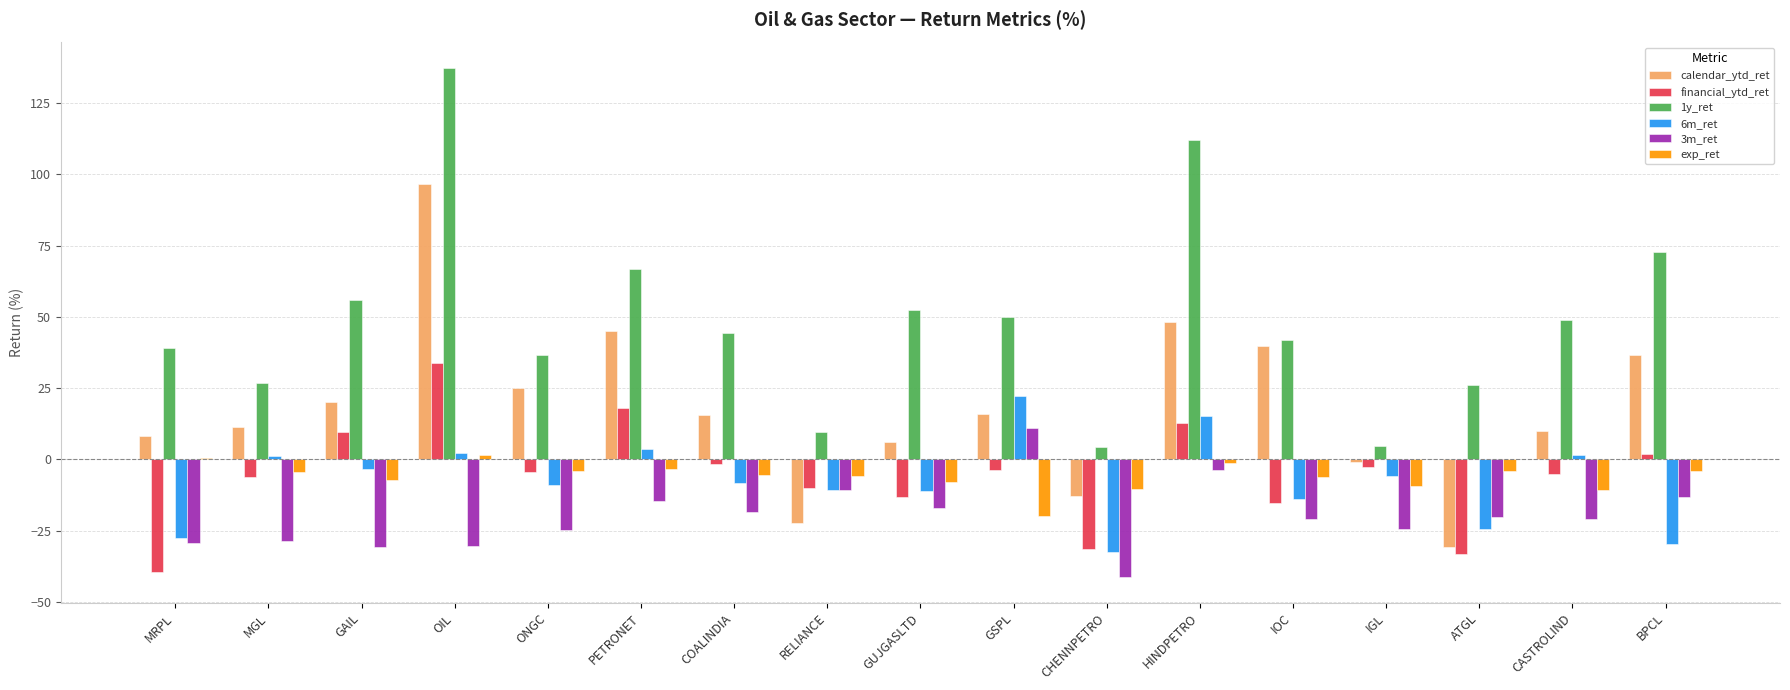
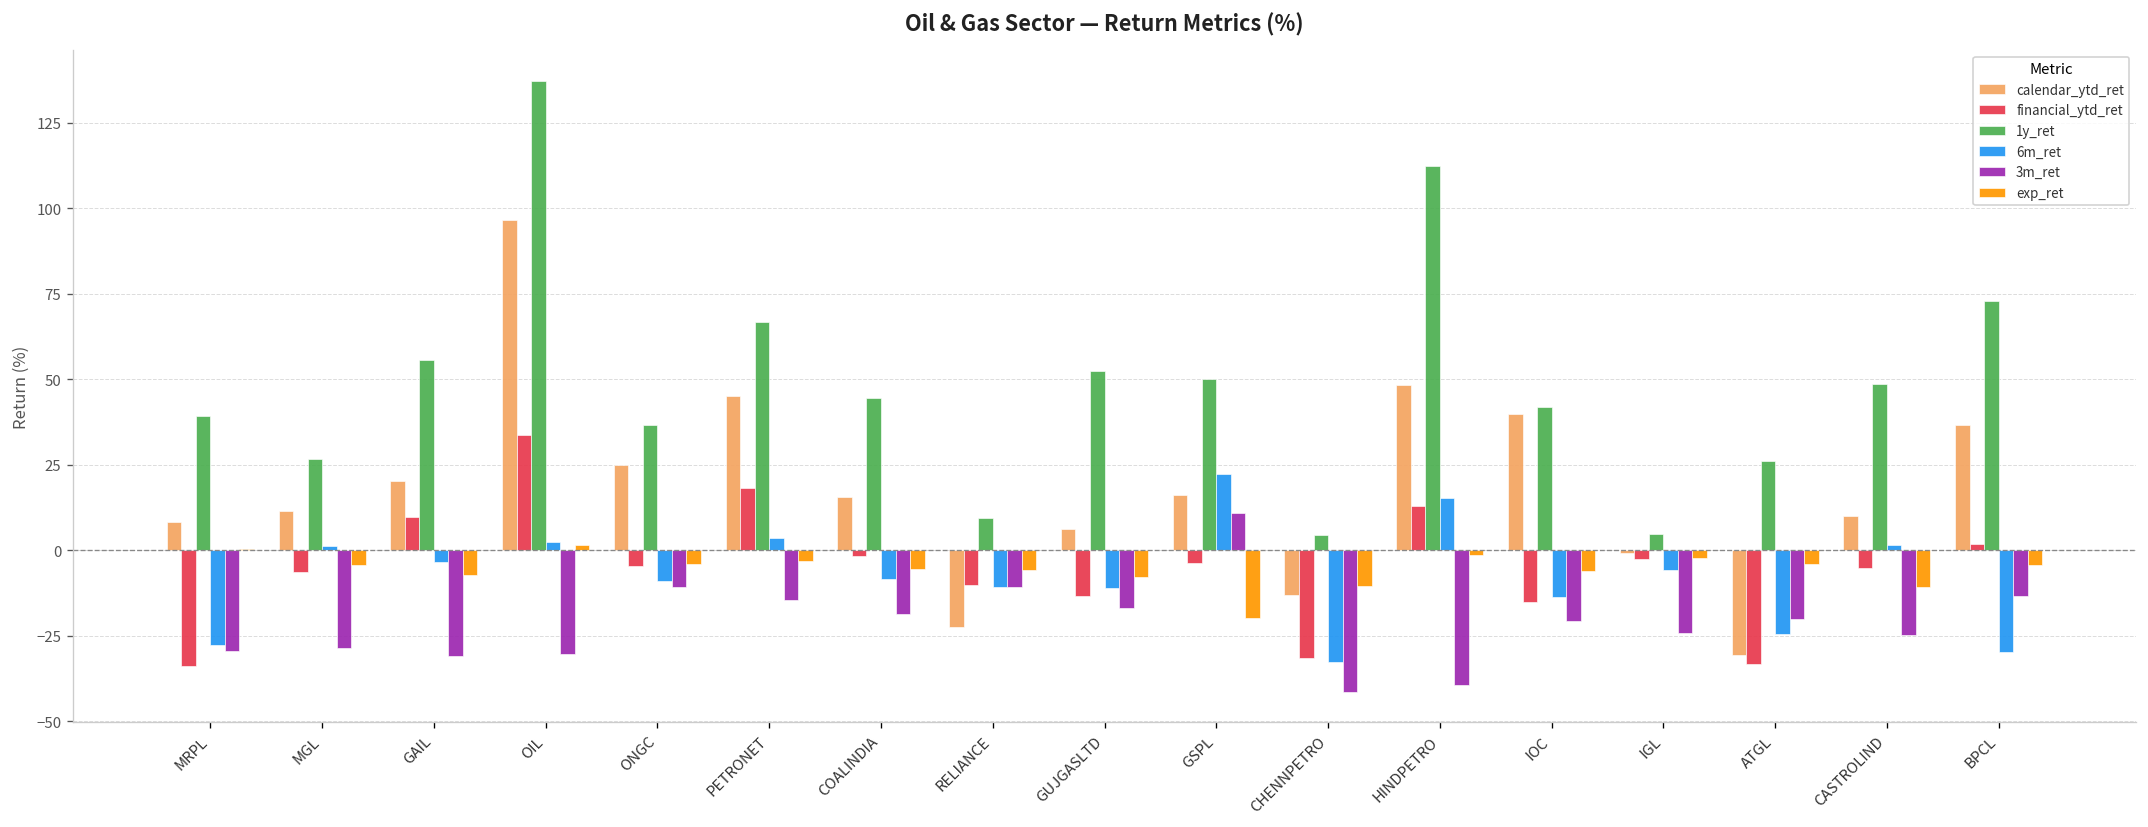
  {
    "calendar_ytd_ret": {
      "MRPL": 8,
      "MGL": 11,
      "GAIL": 20,
      "OIL": 97,
      "ONGC": 25,
      "PETRONET": 45,
      "COALINDIA": 15,
      "RELIANCE": -22,
      "GUJGASLTD": 6,
      "GSPL": 16,
      "CHENNPETRO": -13,
      "HINDPETRO": 48,
      "IOC": 40,
      "ATGL": -31,
      "CASTROLIND": 10,
      "BPCL": 37
    },
    "financial_ytd_ret": {
-     "MRPL": -39,
+     "MRPL": -34,
      "MGL": -6,
      "GAIL": 10,
      "OIL": 34,
      "ONGC": -4,
      "PETRONET": 18,
      "COALINDIA": -2,
      "RELIANCE": -10,
      "GUJGASLTD": -13,
      "GSPL": -4,
      "CHENNPETRO": -32,
      "HINDPETRO": 13,
      "IOC": -15,
      "IGL": -3,
      "ATGL": -33,
      "CASTROLIND": -5,
      "BPCL": 2
    },
    "1y_ret": {
      "MRPL": 39,
      "MGL": 27,
      "GAIL": 56,
      "OIL": 137,
      "ONGC": 37,
      "PETRONET": 67,
      "COALINDIA": 44,
      "RELIANCE": 9,
      "GUJGASLTD": 52,
      "GSPL": 50,
      "CHENNPETRO": 4,
      "HINDPETRO": 112,
      "IOC": 42,
      "IGL": 5,
      "ATGL": 26,
      "CASTROLIND": 49,
      "BPCL": 73
    },
    "6m_ret": {
      "MRPL": -28,
      "MGL": 1,
      "GAIL": -3,
      "OIL": 2,
      "ONGC": -9,
      "PETRONET": 4,
      "COALINDIA": -8,
      "RELIANCE": -11,
      "GUJGASLTD": -11,
      "GSPL": 22,
      "CHENNPETRO": -33,
      "HINDPETRO": 15,
      "IOC": -14,
      "IGL": -6,
      "ATGL": -25,
      "CASTROLIND": 2,
      "BPCL": -30
    },
    "3m_ret": {
      "MRPL": -29,
      "MGL": -29,
      "GAIL": -31,
      "OIL": -30,
-     "ONGC": -25,
+     "ONGC": -11,
      "PETRONET": -15,
      "COALINDIA": -19,
      "RELIANCE": -11,
      "GUJGASLTD": -17,
      "GSPL": 11,
      "CHENNPETRO": -41,
-     "HINDPETRO": -4,
+     "HINDPETRO": -39,
      "IOC": -21,
      "IGL": -24,
      "ATGL": -20,
-     "CASTROLIND": -21,
+     "CASTROLIND": -25,
      "BPCL": -13
    },
    "exp_ret": {
      "MGL": -4,
      "GAIL": -7,
      "OIL": 2,
      "ONGC": -4,
      "PETRONET": -3,
      "COALINDIA": -5,
      "RELIANCE": -6,
      "GUJGASLTD": -8,
      "GSPL": -20,
      "CHENNPETRO": -11,
      "HINDPETRO": -1,
      "IOC": -6,
-     "IGL": -9,
+     "IGL": -2,
      "ATGL": -4,
      "CASTROLIND": -11,
      "BPCL": -4
    }
  }
